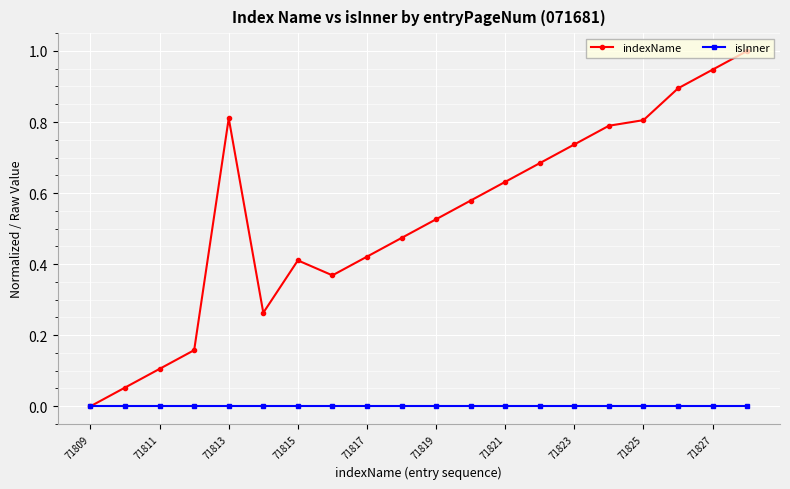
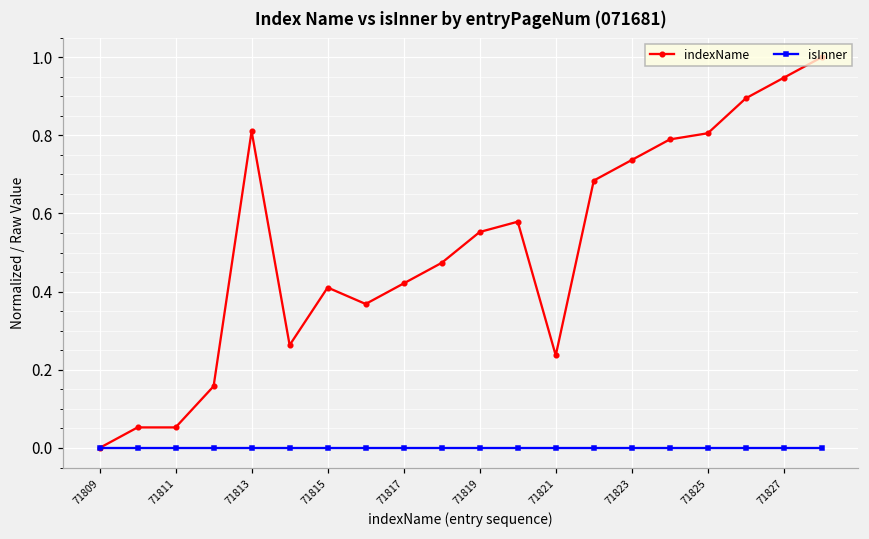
  {
    "indexName": {
-     "71811": 0.11,
+     "71811": 0.05,
      "71813": 0.81,
      "71815": 0.41,
      "71817": 0.42,
-     "71819": 0.53,
-     "71821": 0.63,
+     "71819": 0.55,
+     "71821": 0.24,
      "71823": 0.74,
      "71825": 0.81,
      "71827": 0.95
    },
    "isInner": {
      "71811": 0.00,
      "71813": 0.00,
      "71815": 0.00,
      "71817": 0.00,
      "71819": 0.00,
      "71821": 0.00,
      "71823": 0.00,
      "71825": 0.00,
      "71827": 0.00
    }
  }
